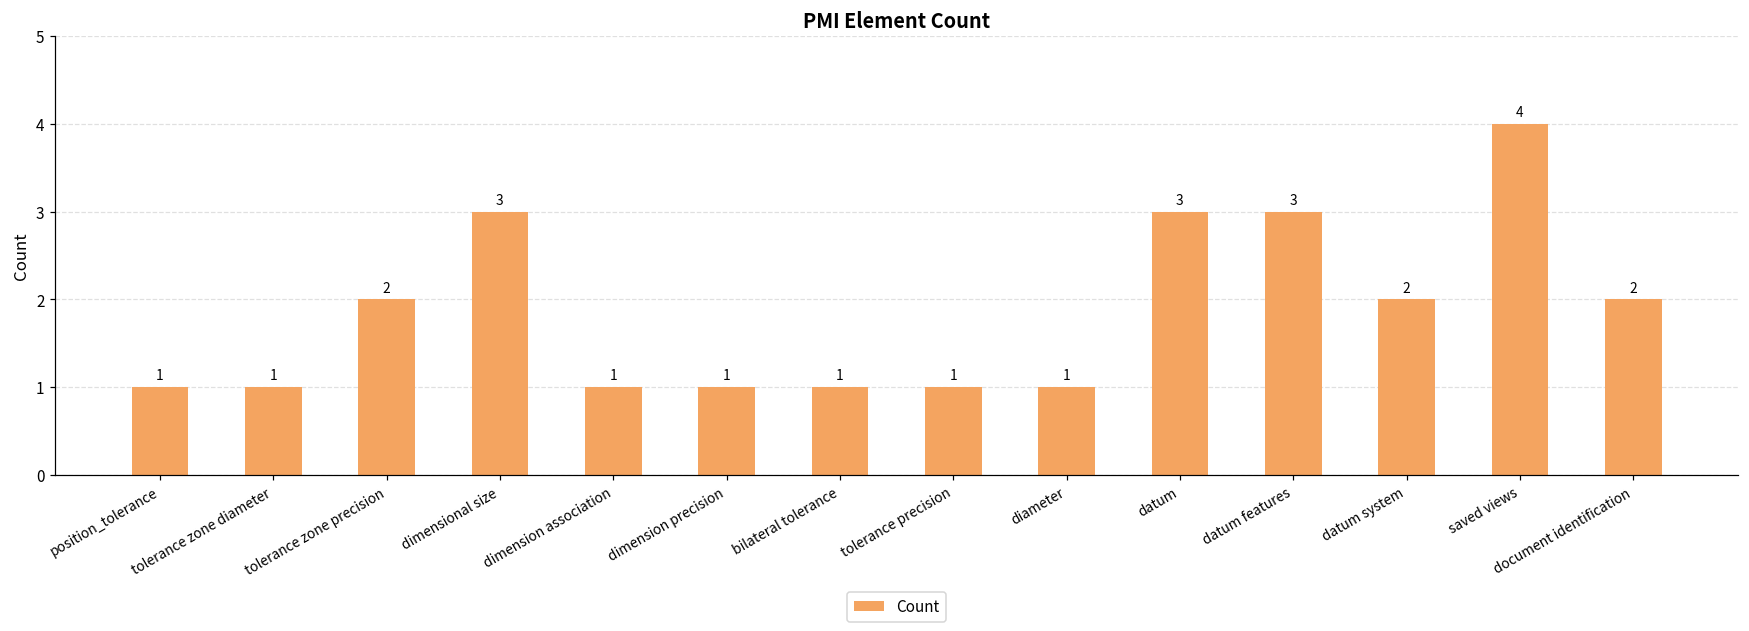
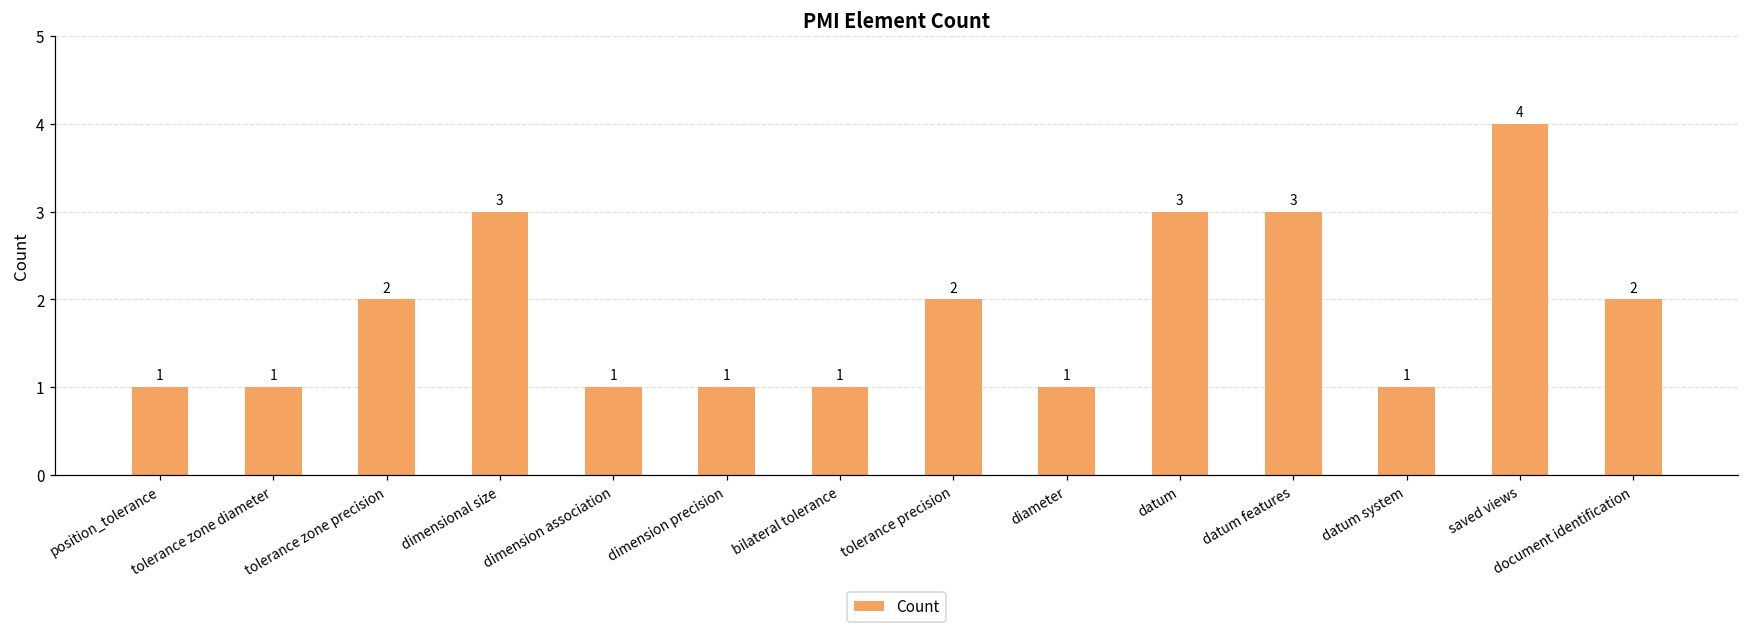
  {
    "position_tolerance": 1,
    "tolerance zone diameter": 1,
    "tolerance zone precision": 2,
    "dimensional size": 3,
    "dimension association": 1,
    "dimension precision": 1,
    "bilateral tolerance": 1,
-   "tolerance precision": 1,
+   "tolerance precision": 2,
    "diameter": 1,
    "datum": 3,
    "datum features": 3,
-   "datum system": 2,
+   "datum system": 1,
    "saved views": 4,
    "document identification": 2
  }
